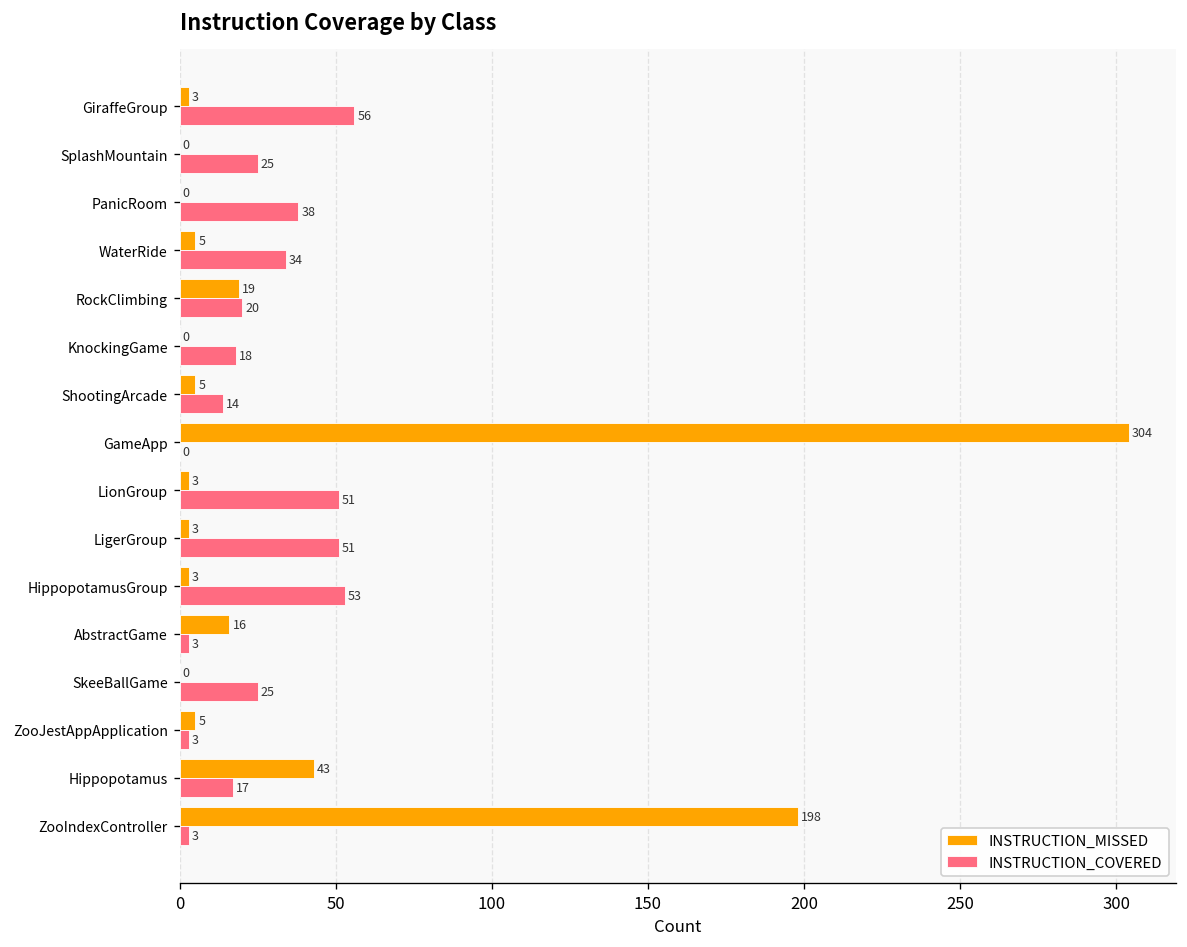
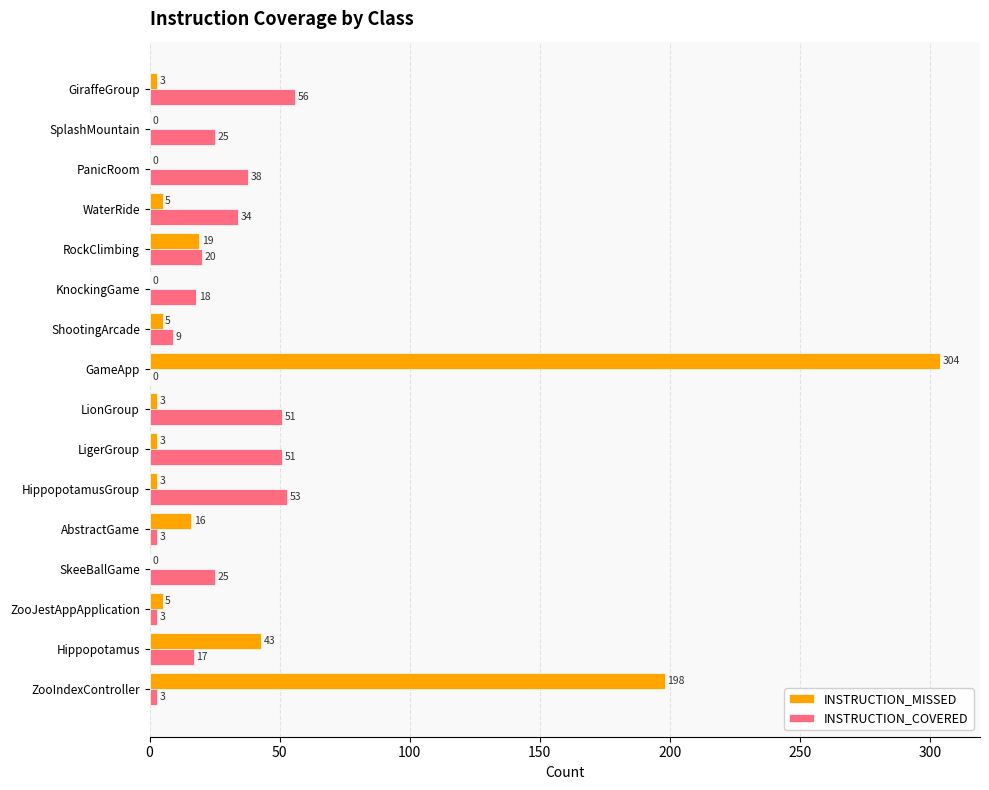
  {
    "INSTRUCTION_MISSED": {
      "GiraffeGroup": 3,
      "SplashMountain": 0,
      "PanicRoom": 0,
      "WaterRide": 5,
      "RockClimbing": 19,
      "KnockingGame": 0,
      "ShootingArcade": 5,
      "GameApp": 304,
      "LionGroup": 3,
      "LigerGroup": 3,
      "HippopotamusGroup": 3,
      "AbstractGame": 16,
      "SkeeBallGame": 0,
      "ZooJestAppApplication": 5,
      "Hippopotamus": 43,
      "ZooIndexController": 198
    },
    "INSTRUCTION_COVERED": {
      "GiraffeGroup": 56,
      "SplashMountain": 25,
      "PanicRoom": 38,
      "WaterRide": 34,
      "RockClimbing": 20,
      "KnockingGame": 18,
-     "ShootingArcade": 14,
+     "ShootingArcade": 9,
      "GameApp": 0,
      "LionGroup": 51,
      "LigerGroup": 51,
      "HippopotamusGroup": 53,
      "AbstractGame": 3,
      "SkeeBallGame": 25,
      "ZooJestAppApplication": 3,
      "Hippopotamus": 17,
      "ZooIndexController": 3
    }
  }
